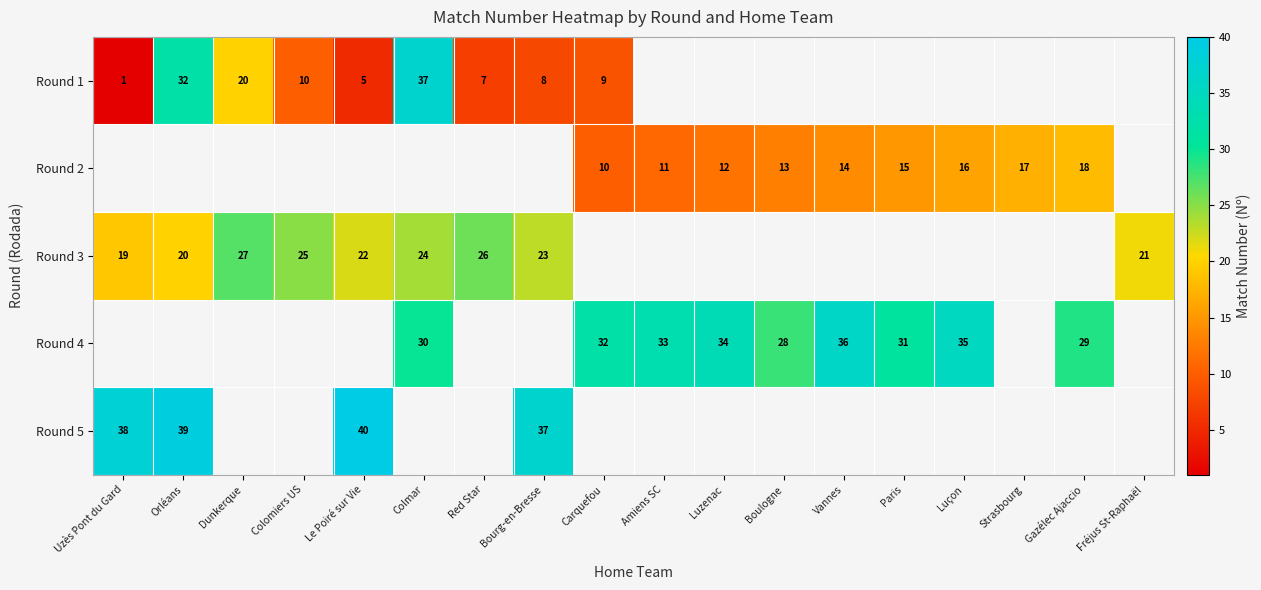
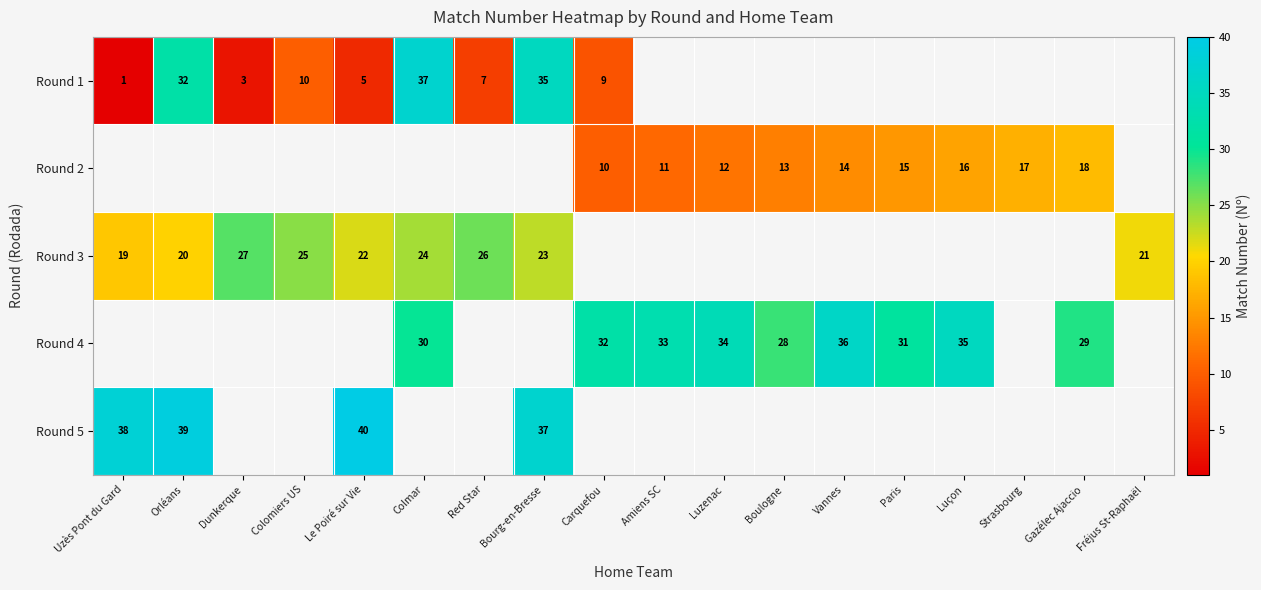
  {
    "Round 1": {
      "Uzès Pont du Gard": 1,
      "Orléans": 32,
-     "Dunkerque": 20,
+     "Dunkerque": 3,
      "Colomiers US": 10,
      "Le Poiré sur Vie": 5,
      "Colmar": 37,
      "Red Star": 7,
-     "Bourg-en-Bresse": 8,
+     "Bourg-en-Bresse": 35,
      "Carquefou": 9
    },
    "Round 2": {
      "Carquefou": 10,
      "Amiens SC": 11,
      "Luzenac": 12,
      "Boulogne": 13,
      "Vannes": 14,
      "Paris": 15,
      "Luçon": 16,
      "Strasbourg": 17,
      "Gazélec Ajaccio": 18
    },
    "Round 3": {
      "Uzès Pont du Gard": 19,
      "Orléans": 20,
      "Dunkerque": 27,
      "Colomiers US": 25,
      "Le Poiré sur Vie": 22,
      "Colmar": 24,
      "Red Star": 26,
      "Bourg-en-Bresse": 23,
      "Fréjus St-Raphaël": 21
    },
    "Round 4": {
      "Colmar": 30,
      "Carquefou": 32,
      "Amiens SC": 33,
      "Luzenac": 34,
      "Boulogne": 28,
      "Vannes": 36,
      "Paris": 31,
      "Luçon": 35,
      "Gazélec Ajaccio": 29
    },
    "Round 5": {
      "Uzès Pont du Gard": 38,
      "Orléans": 39,
      "Le Poiré sur Vie": 40,
      "Bourg-en-Bresse": 37
    }
  }
